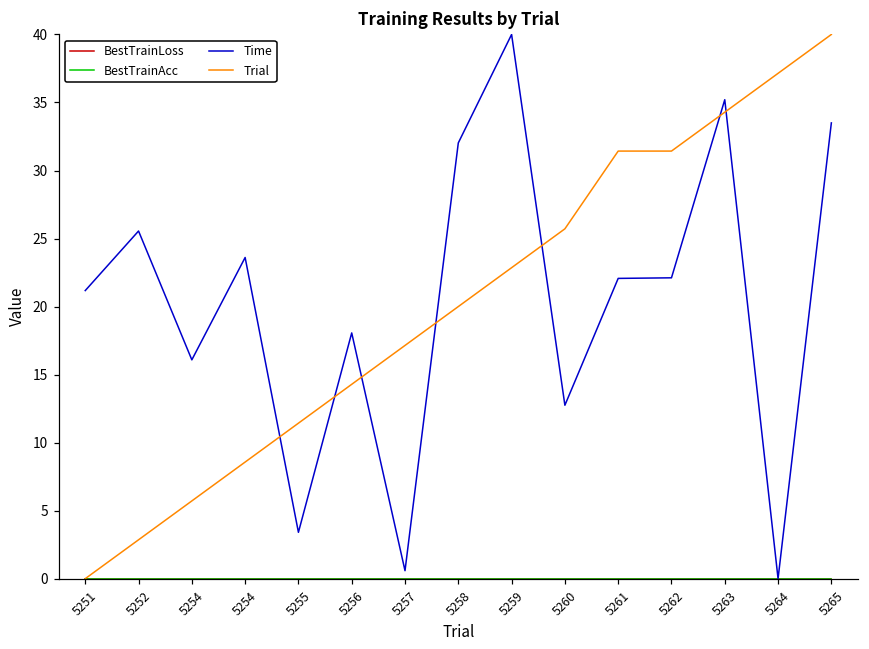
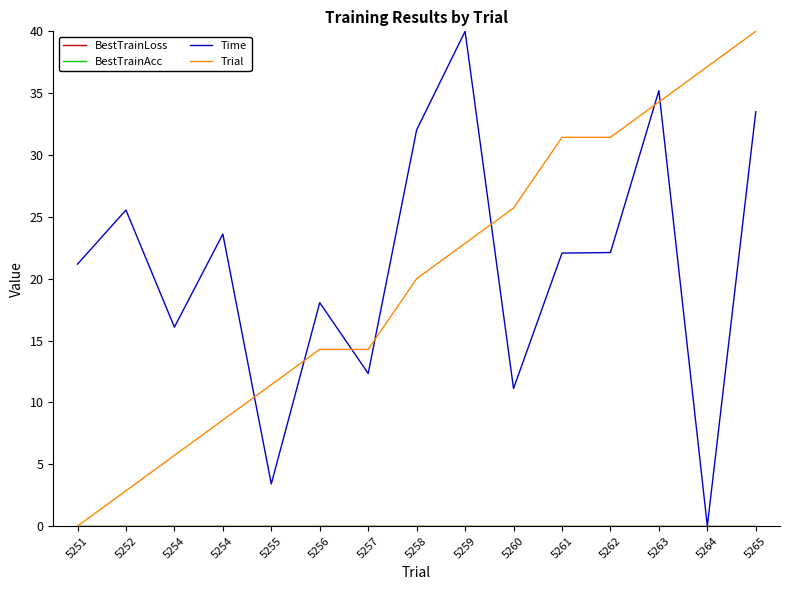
  {
    "BestTrainAcc": {
      "5252": 0.0,
      "5255": 0.0,
      "5256": 0.0,
      "5257": 0.0,
      "5258": 0.0,
      "5259": 0.0,
      "5260": 0.0,
      "5261": 0.0,
      "5262": 0.0,
      "5263": 0.0,
      "5265": 0.0
    },
    "Time": {
      "5251": 21.2,
      "5252": 25.6,
      "5255": 3.4,
      "5256": 18.1,
-     "5257": 0.6,
+     "5257": 12.3,
      "5258": 32.0,
      "5259": 40.0,
-     "5260": 12.7,
+     "5260": 11.1,
      "5261": 22.1,
      "5262": 22.1,
      "5263": 35.2,
      "5265": 33.5
    },
    "Trial": {
      "5252": 2.9,
      "5255": 11.4,
      "5256": 14.3,
-     "5257": 17.1,
+     "5257": 14.3,
      "5258": 20.0,
      "5259": 22.9,
      "5260": 25.7,
      "5261": 31.4,
      "5262": 31.4,
      "5263": 34.3,
      "5264": 37.1,
      "5265": 40.0
    }
  }
